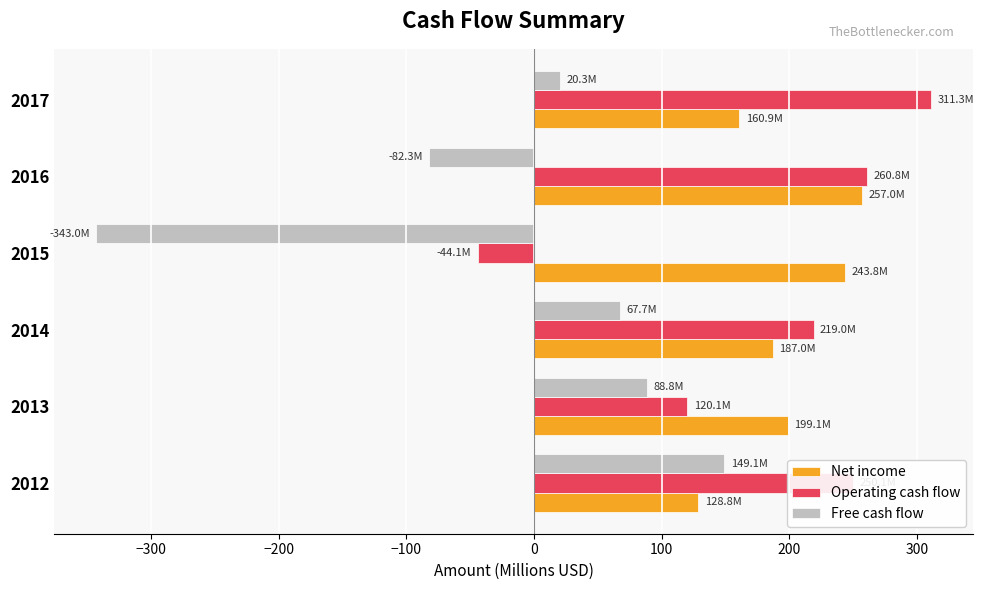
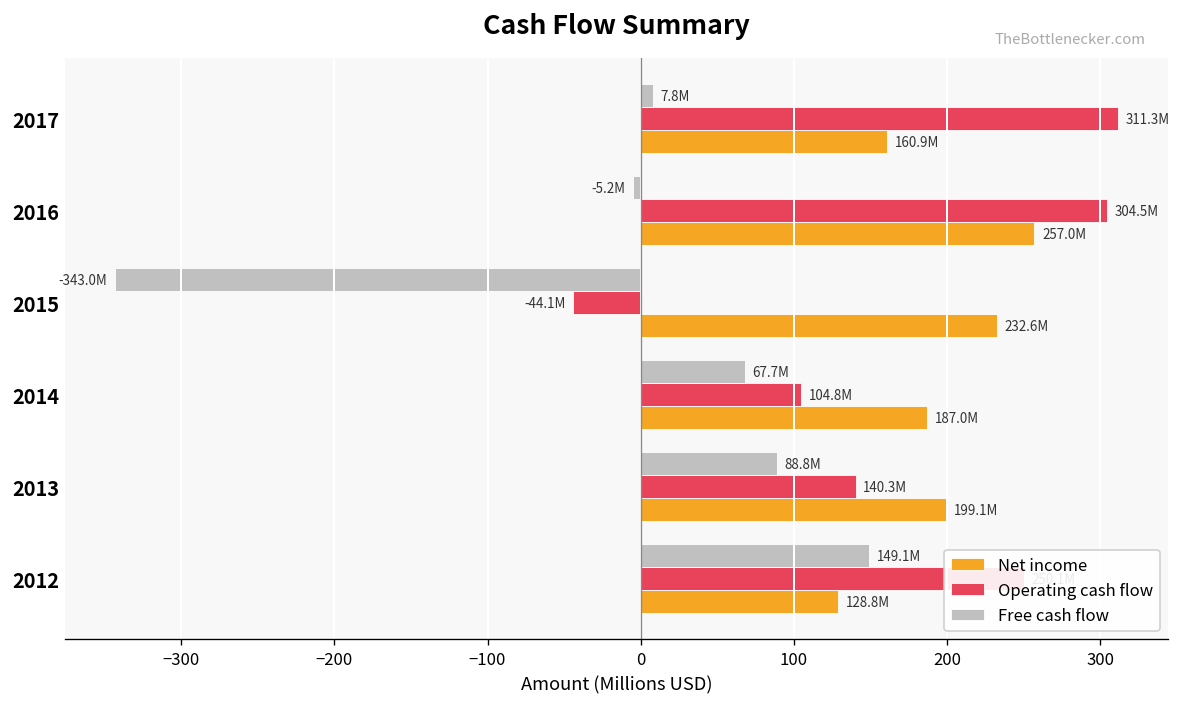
  {
    "Net income": {
      "2017": "160.9M",
      "2016": "257.0M",
-     "2015": "243.8M",
+     "2015": "232.6M",
      "2014": "187.0M",
      "2013": "199.1M",
      "2012": "128.8M"
    },
    "Operating cash flow": {
      "2017": "311.3M",
-     "2016": "260.8M",
+     "2016": "304.5M",
      "2015": "-44.1M",
-     "2014": "219.0M",
-     "2013": "120.1M"
+     "2014": "104.8M",
+     "2013": "140.3M"
    },
    "Free cash flow": {
-     "2017": "20.3M",
-     "2016": "-82.3M",
+     "2017": "7.8M",
+     "2016": "-5.2M",
      "2015": "-343.0M",
      "2014": "67.7M",
      "2013": "88.8M",
      "2012": "149.1M"
    }
  }
